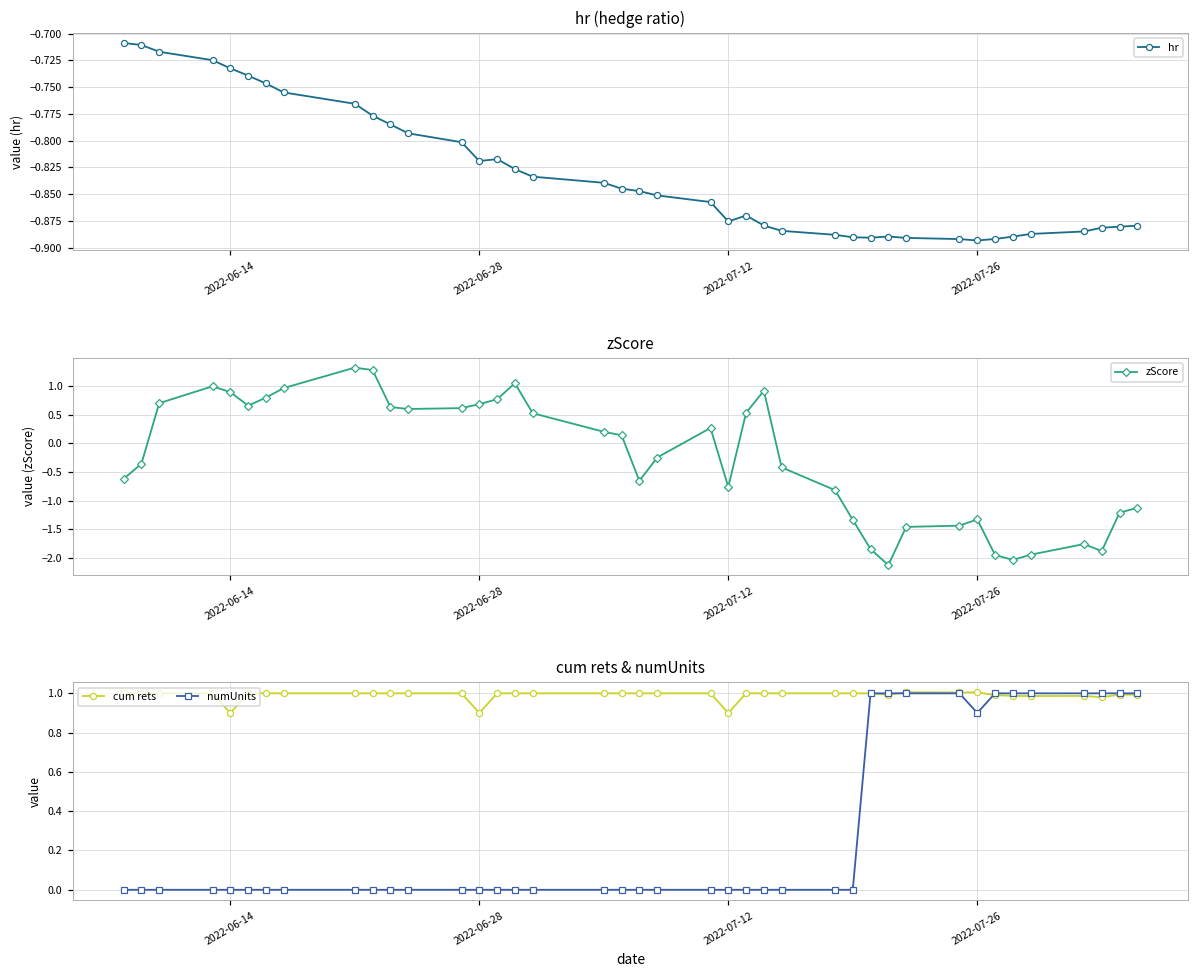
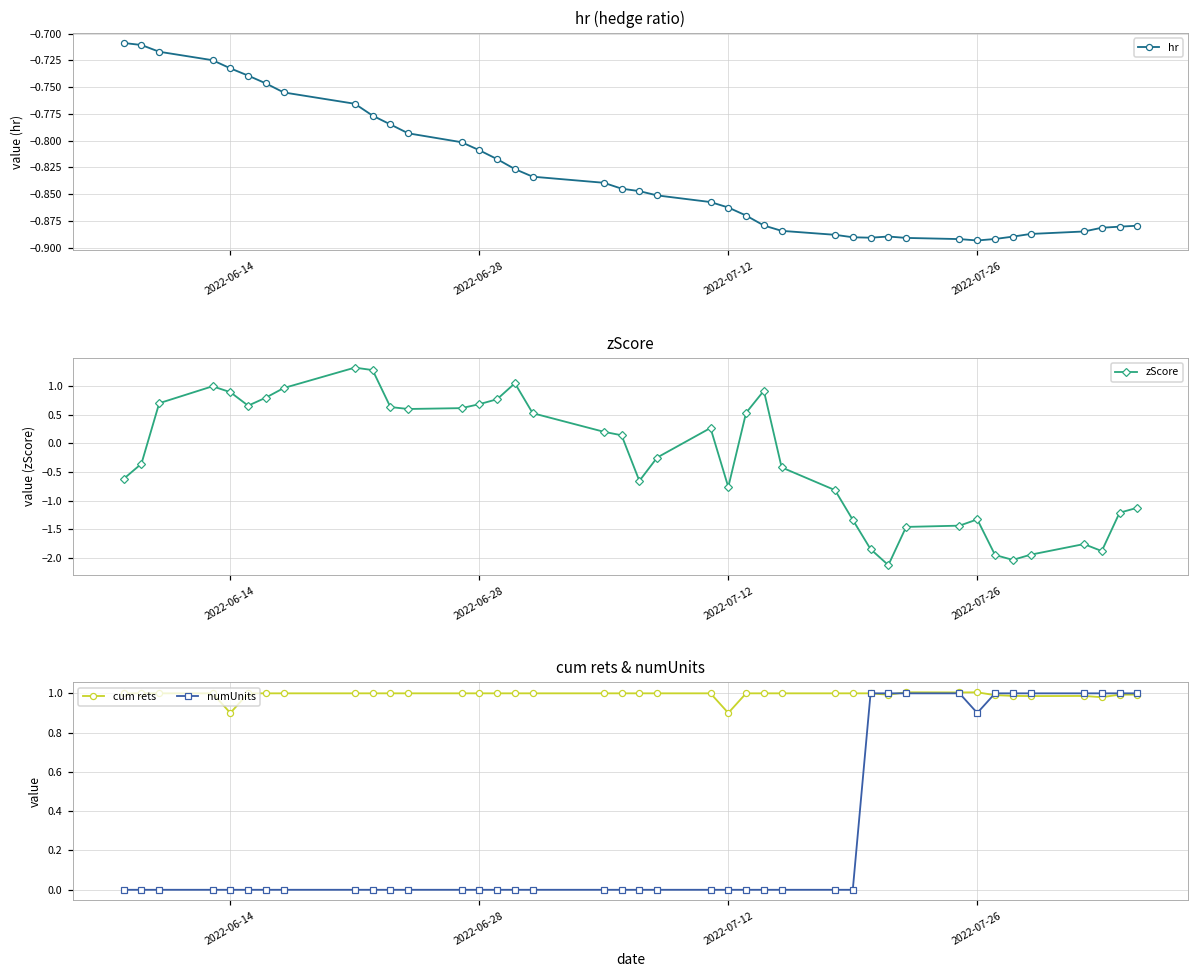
  {
    "hr (hedge ratio)": {
      "2022-06-14": -0.73,
-     "2022-06-28": -0.82,
-     "2022-07-12": -0.88,
+     "2022-06-28": -0.81,
+     "2022-07-12": -0.86,
      "2022-07-26": -0.89
    },
    "zScore": {
      "2022-06-14": 0.9,
      "2022-06-28": 0.7,
      "2022-07-12": -0.8,
      "2022-07-26": -1.3
    },
    "cum rets & numUnits": {
      "cum rets": {
        "2022-06-14": 0.9,
-       "2022-06-28": 0.9,
+       "2022-06-28": 1.0,
        "2022-07-12": 0.9,
        "2022-07-26": 1.0
      },
      "numUnits": {
        "2022-06-14": 0.0,
        "2022-06-28": 0.0,
        "2022-07-12": 0.0,
        "2022-07-26": 0.9
      }
    }
  }
